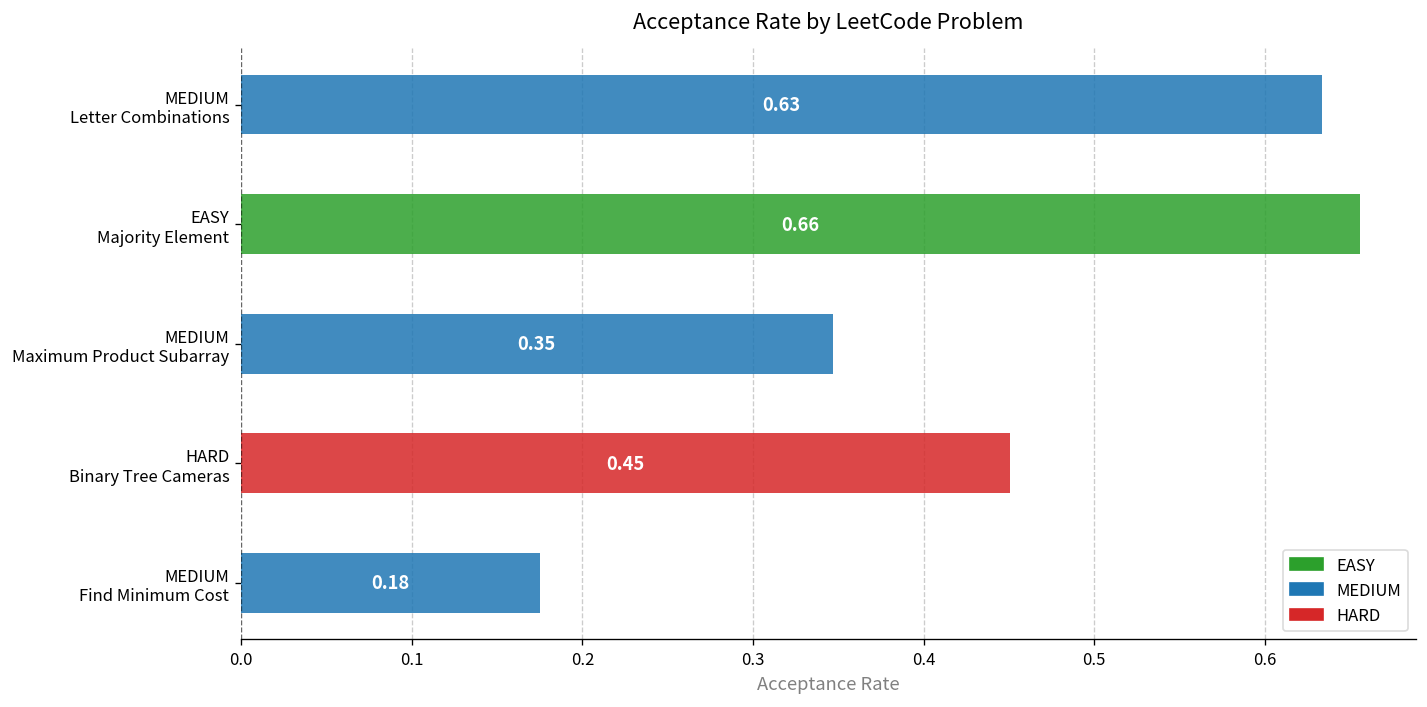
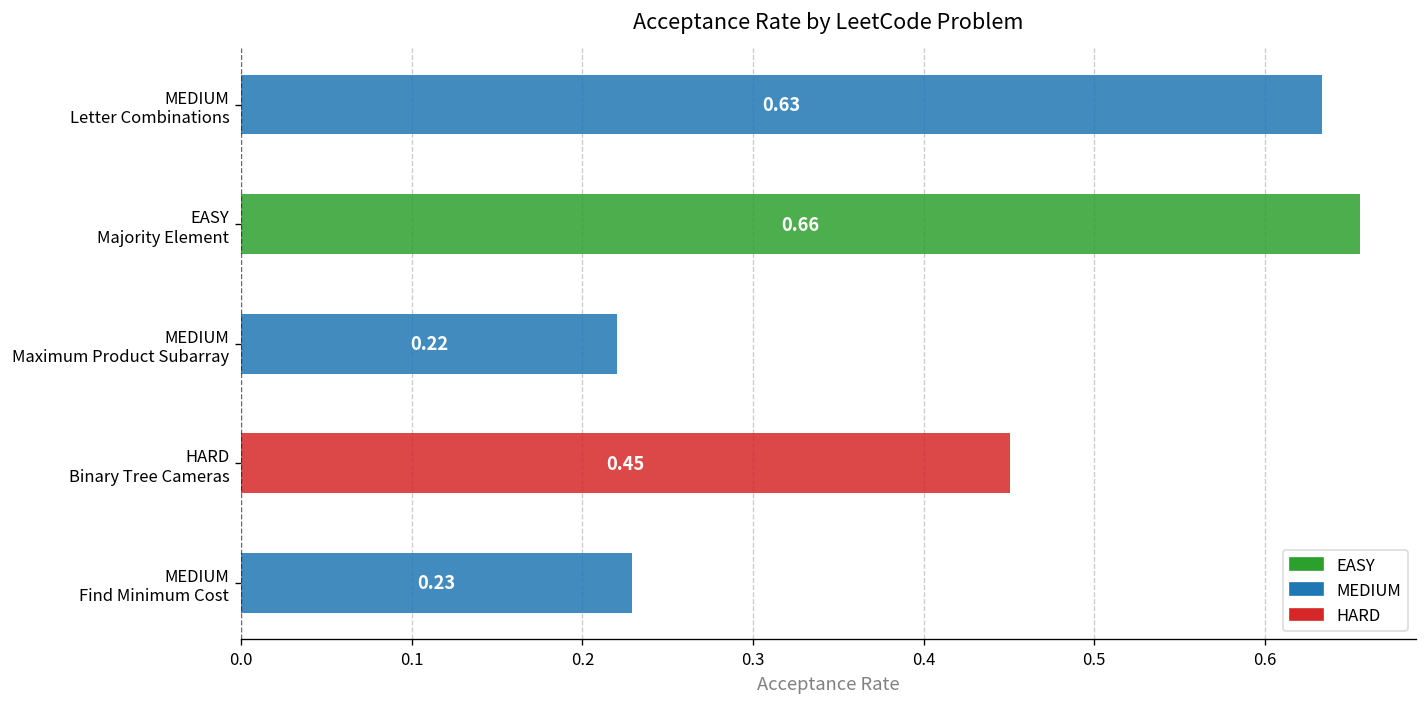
  {
    "MEDIUM Letter Combinations": 0.63,
    "EASY Majority Element": 0.66,
-   "MEDIUM Maximum Product Subarray": 0.35,
+   "MEDIUM Maximum Product Subarray": 0.22,
    "HARD Binary Tree Cameras": 0.45,
-   "MEDIUM Find Minimum Cost": 0.18
+   "MEDIUM Find Minimum Cost": 0.23
  }
